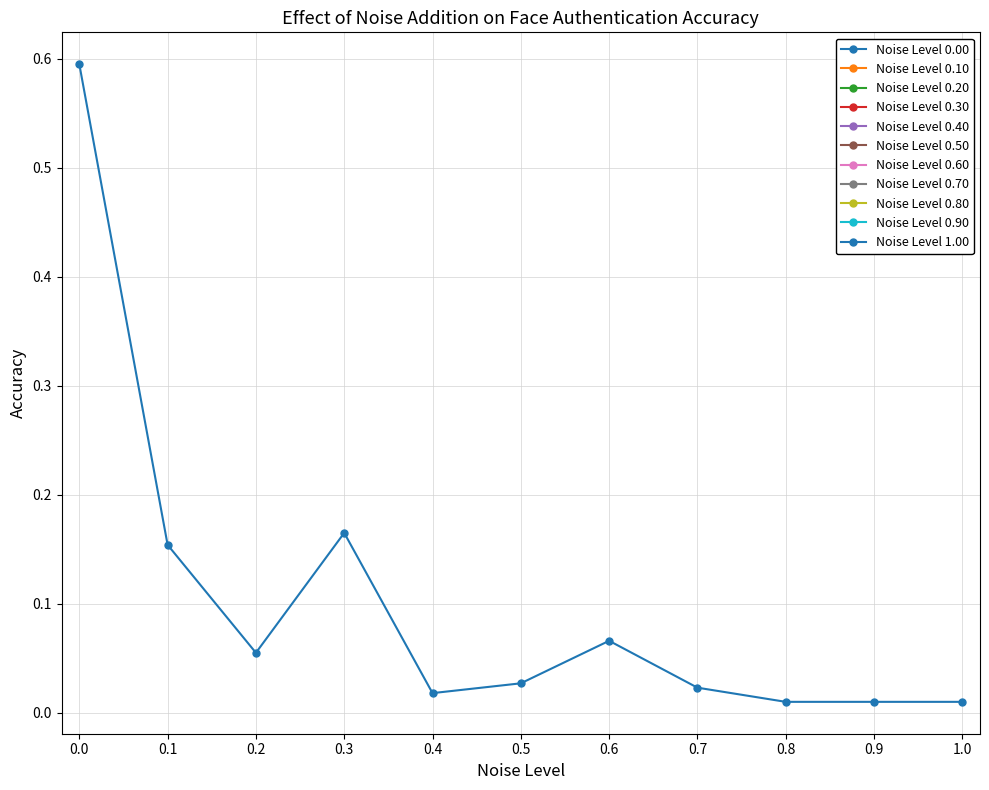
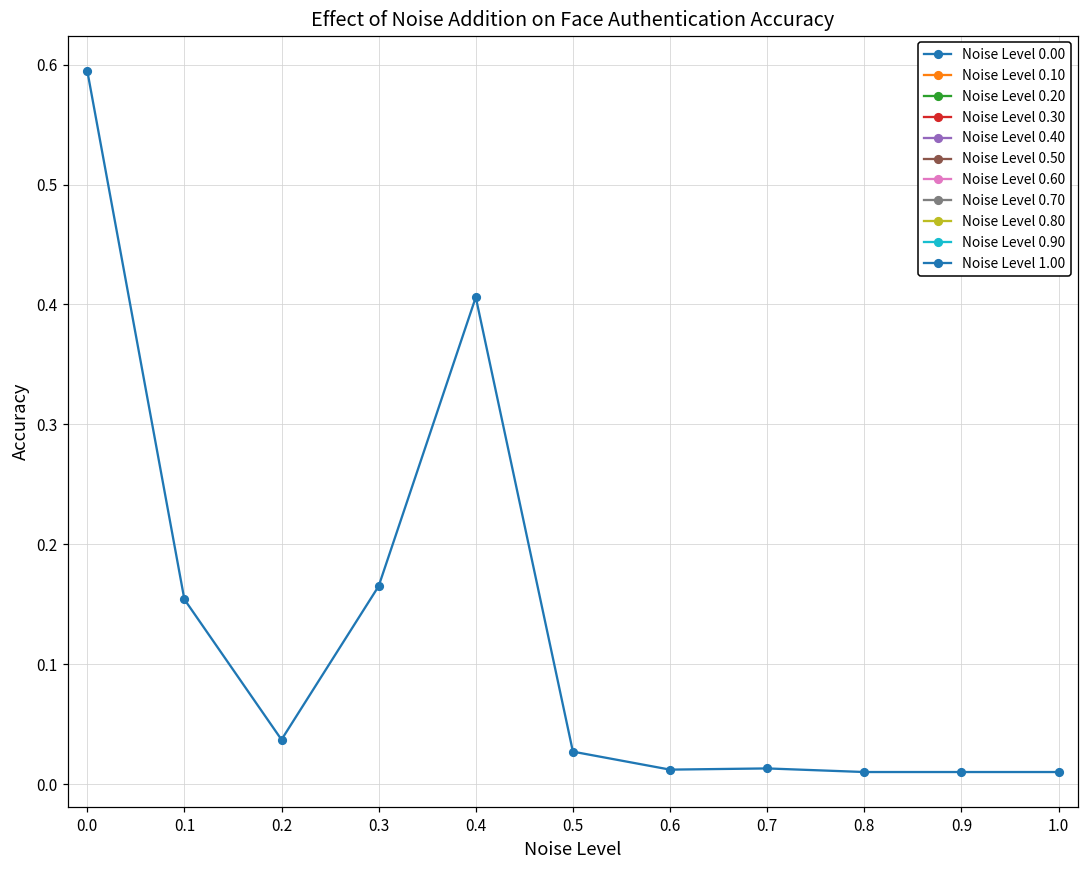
  {
    "0.0": 0.595,
    "0.1": 0.154,
-   "0.2": 0.055,
+   "0.2": 0.037,
    "0.3": 0.165,
-   "0.4": 0.018,
+   "0.4": 0.406,
    "0.5": 0.027,
-   "0.6": 0.066,
-   "0.7": 0.023,
+   "0.6": 0.012,
+   "0.7": 0.013,
    "0.8": 0.010,
    "0.9": 0.010,
    "1.0": 0.010
  }
